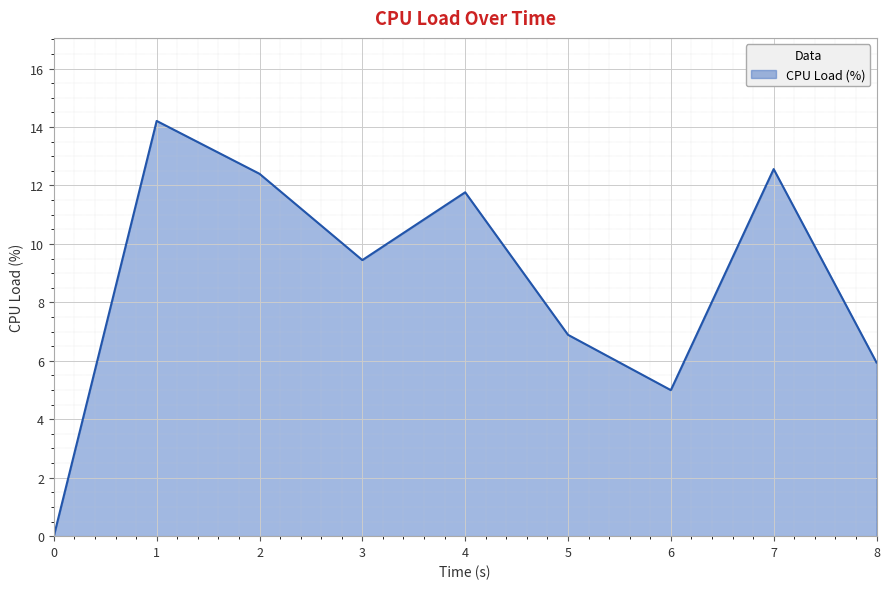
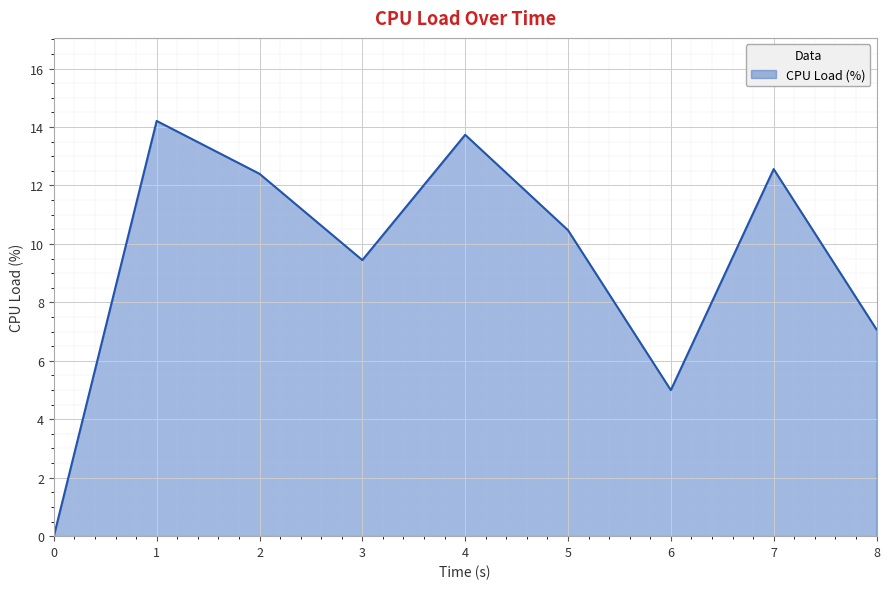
  {
    "0": 0.0,
    "1": 14.2,
    "2": 12.4,
    "3": 9.4,
-   "4": 11.8,
-   "5": 6.9,
+   "4": 13.7,
+   "5": 10.5,
    "6": 5.0,
    "7": 12.6,
-   "8": 5.9
+   "8": 7.1
  }
